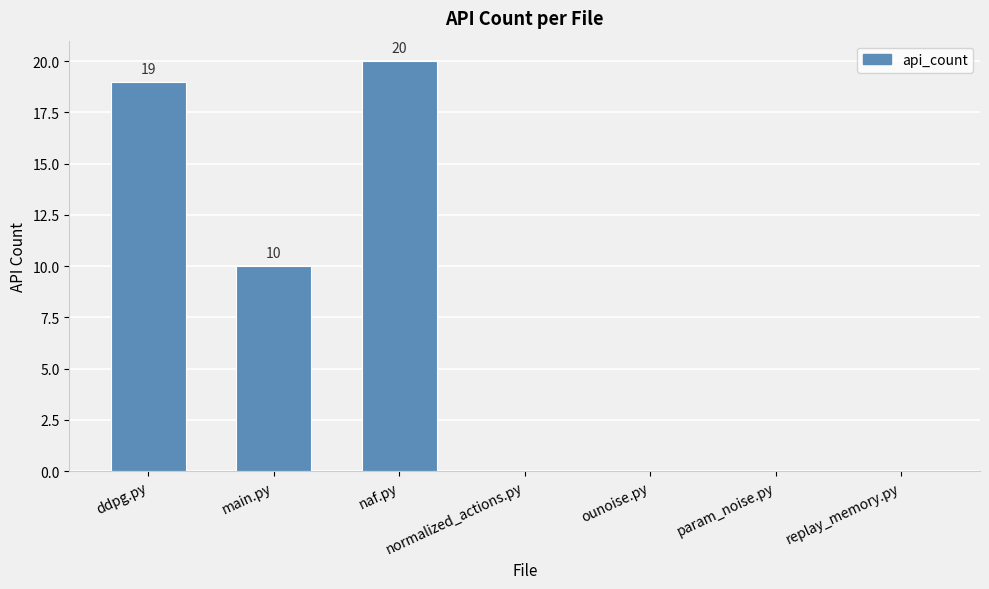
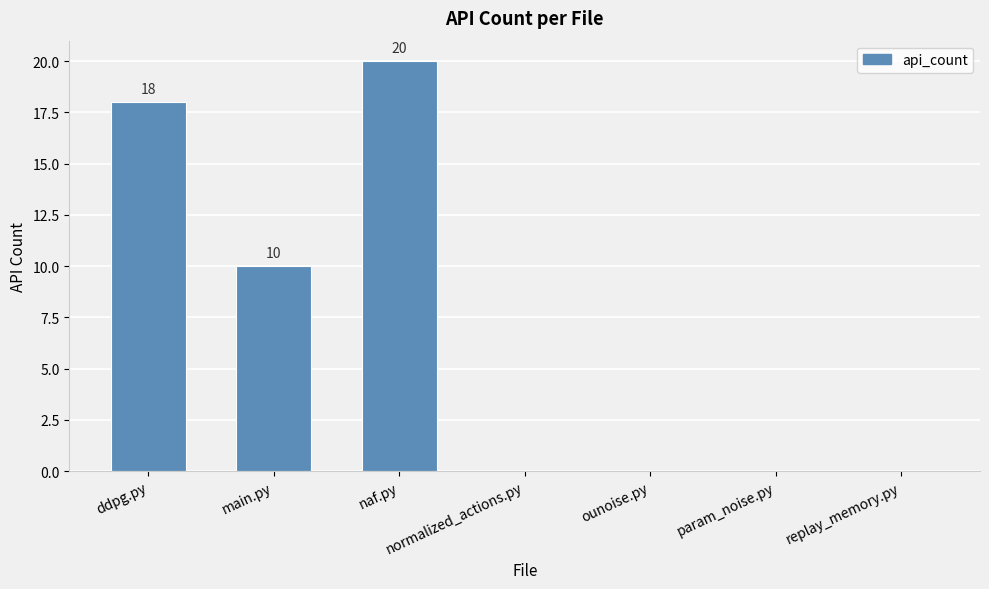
  {
-   "ddpg.py": 19,
+   "ddpg.py": 18,
    "main.py": 10,
    "naf.py": 20
  }
